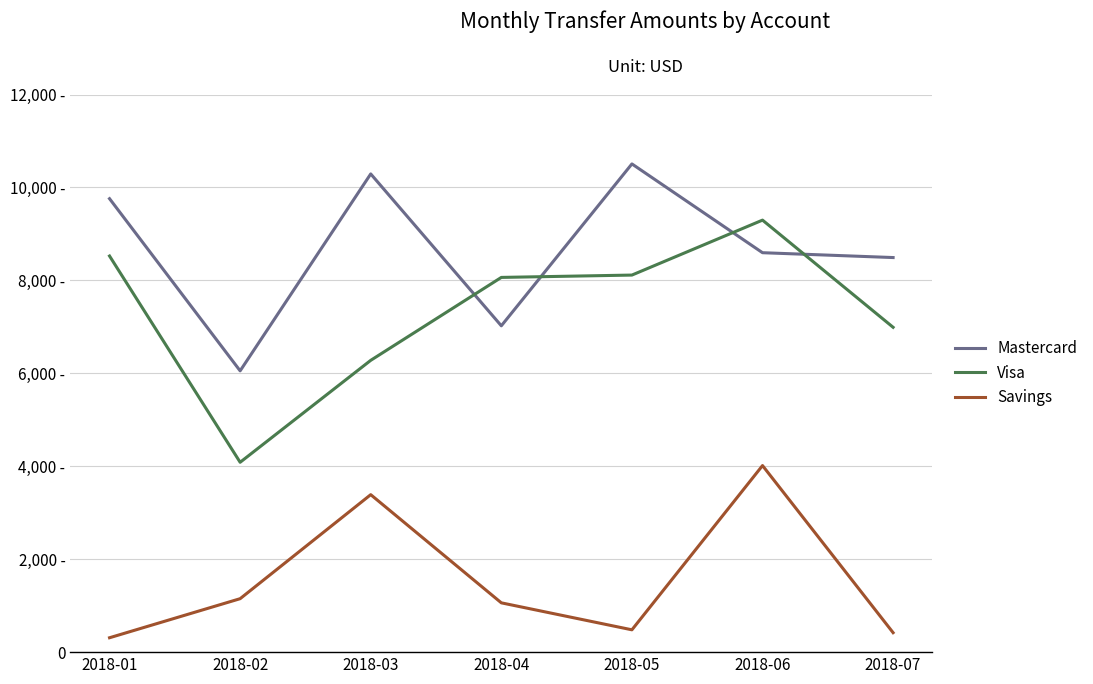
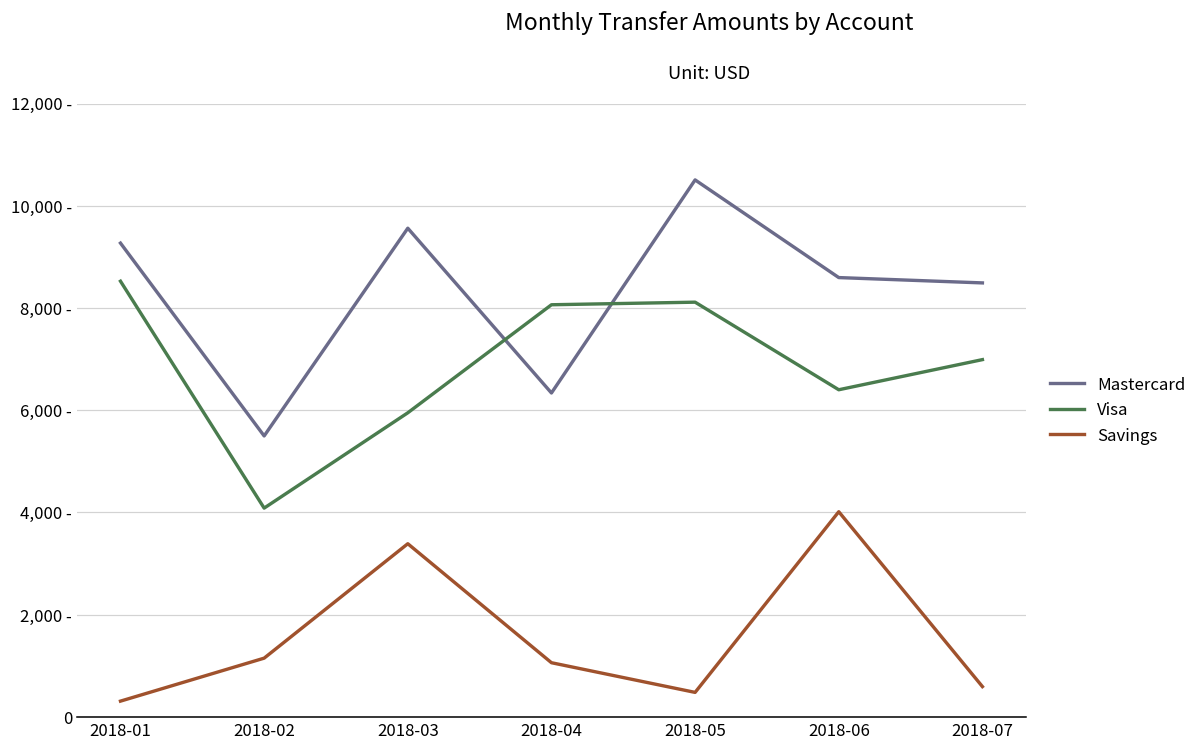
  {
    "Mastercard": {
-     "2018-01": "9,800 -",
-     "2018-02": "6,100 -",
-     "2018-03": "10,300 -",
-     "2018-04": "7,000 -",
+     "2018-01": "9,300 -",
+     "2018-02": "5,500 -",
+     "2018-03": "9,600 -",
+     "2018-04": "6,300 -",
      "2018-05": "10,500 -",
      "2018-06": "8,600 -",
      "2018-07": "8,500 -"
    },
    "Visa": {
      "2018-01": "8,500 -",
      "2018-02": "4,100 -",
-     "2018-03": "6,300 -",
+     "2018-03": "6,000 -",
      "2018-04": "8,100 -",
      "2018-05": "8,100 -",
-     "2018-06": "9,300 -",
+     "2018-06": "6,400 -",
      "2018-07": "7,000 -"
    },
    "Savings": {
      "2018-01": "300 -",
      "2018-02": "1,200 -",
      "2018-03": "3,400 -",
      "2018-04": "1,100 -",
      "2018-05": "500 -",
      "2018-06": "4,000 -",
-     "2018-07": "400 -"
+     "2018-07": "600 -"
    }
  }
